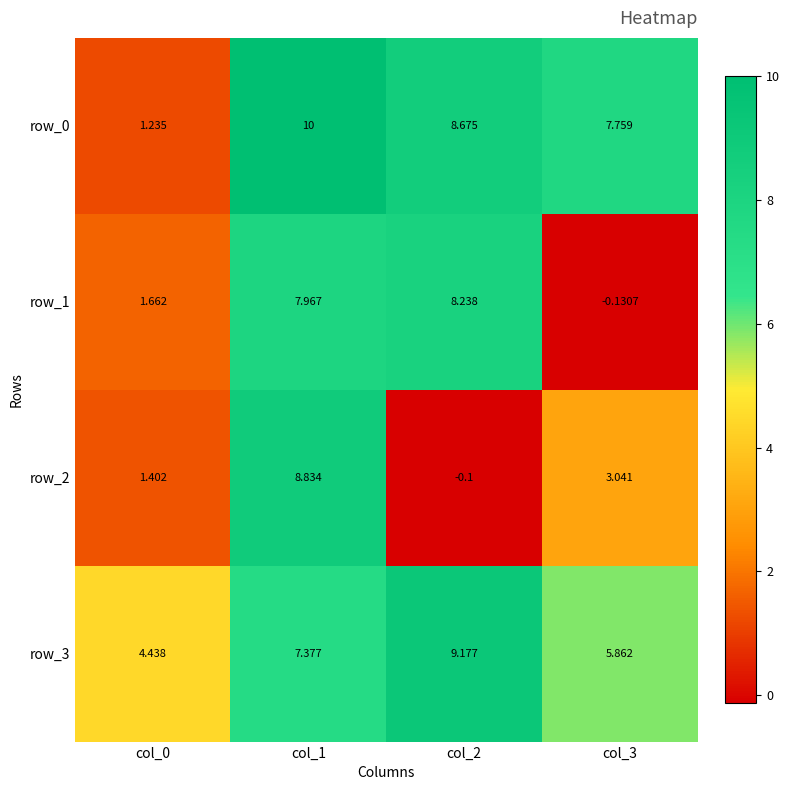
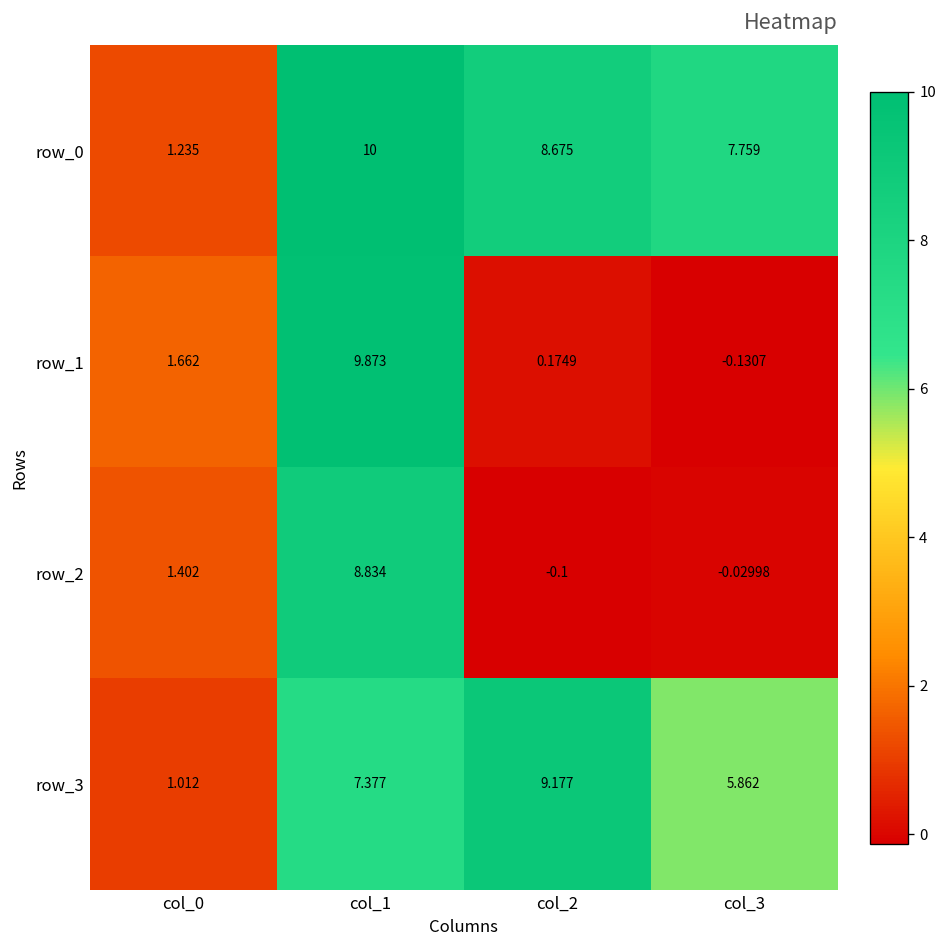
  {
    "row_0": {
      "col_0": 1.235,
      "col_1": 10,
      "col_2": 8.675,
      "col_3": 7.759
    },
    "row_1": {
      "col_0": 1.662,
-     "col_1": 7.967,
-     "col_2": 8.238,
+     "col_1": 9.873,
+     "col_2": 0.1749,
      "col_3": -0.1307
    },
    "row_2": {
      "col_0": 1.402,
      "col_1": 8.834,
      "col_2": -0.1,
-     "col_3": 3.041
+     "col_3": -0.02998
    },
    "row_3": {
-     "col_0": 4.438,
+     "col_0": 1.012,
      "col_1": 7.377,
      "col_2": 9.177,
      "col_3": 5.862
    }
  }
